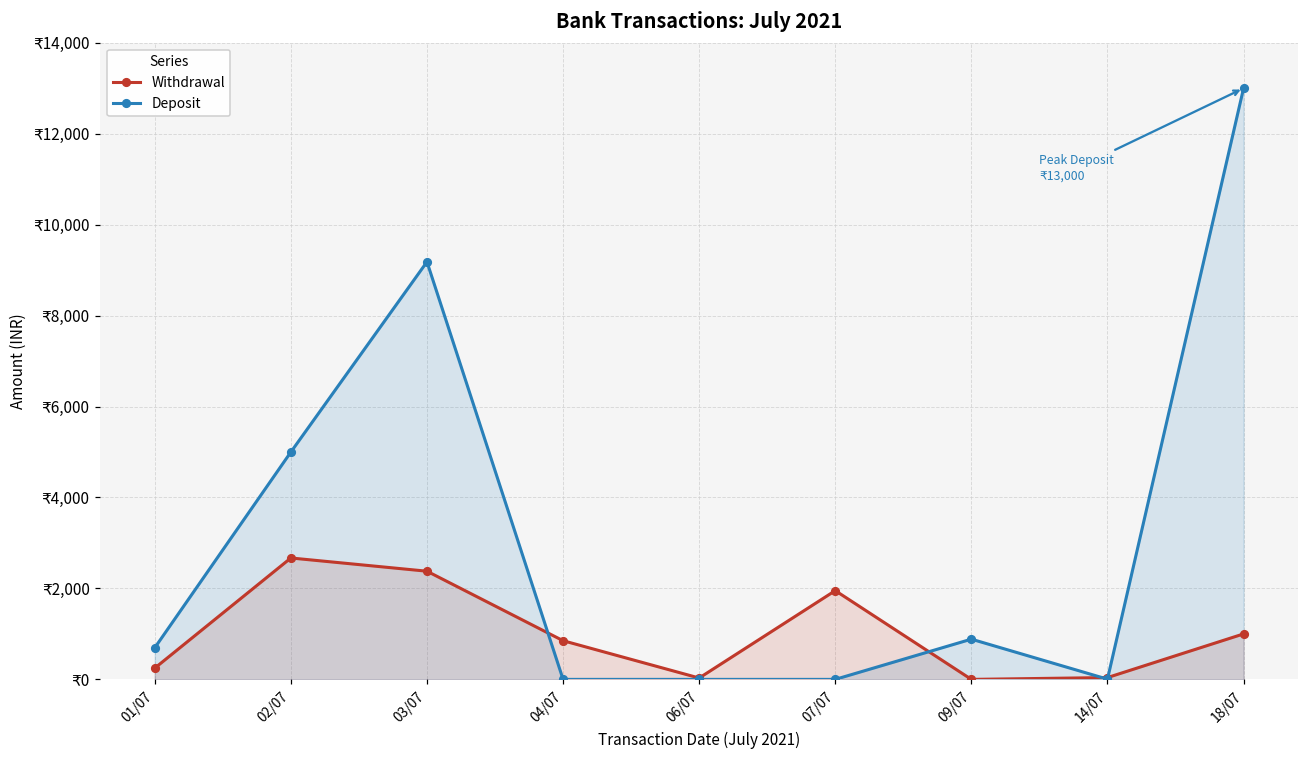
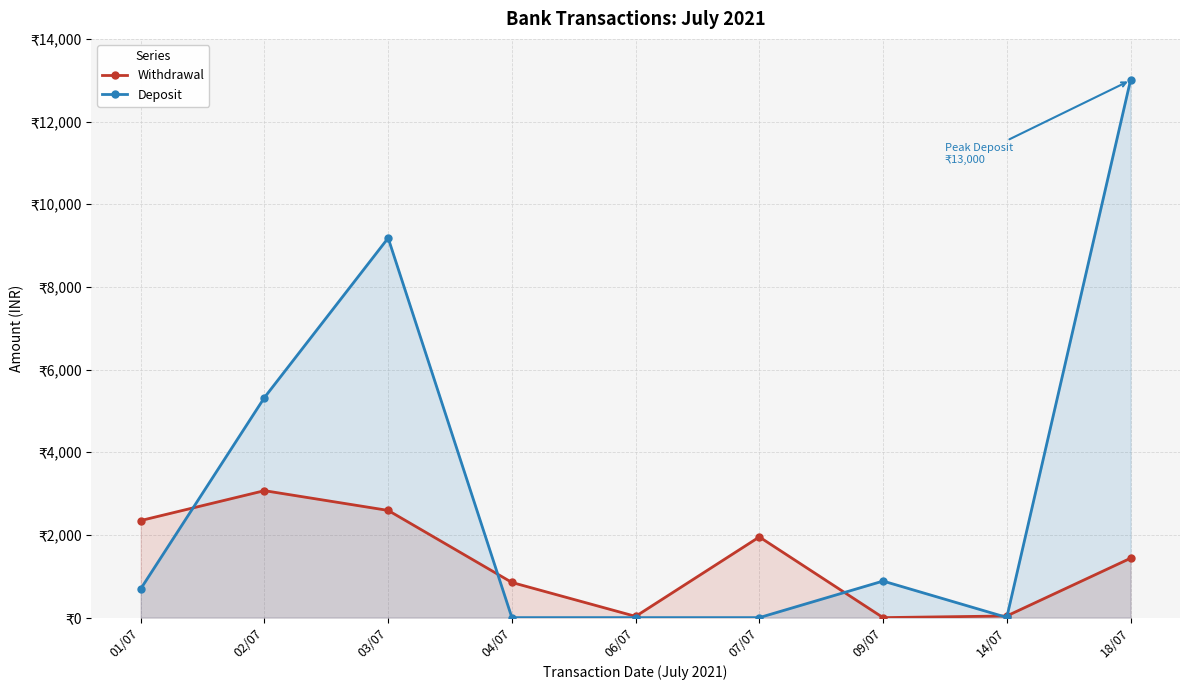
  {
    "Withdrawal": {
-     "01/07": "₹200",
-     "02/07": "₹2,700",
-     "03/07": "₹2,400",
+     "01/07": "₹2,300",
+     "02/07": "₹3,100",
+     "03/07": "₹2,600",
      "04/07": "₹900",
      "07/07": "₹2,000",
      "09/07": "₹0",
-     "18/07": "₹1,000"
+     "18/07": "₹1,400"
    },
    "Deposit": {
      "01/07": "₹700",
-     "02/07": "₹5,000",
+     "02/07": "₹5,300",
      "03/07": "₹9,200",
      "04/07": "₹0",
      "07/07": "₹0",
      "09/07": "₹900"
    }
  }
